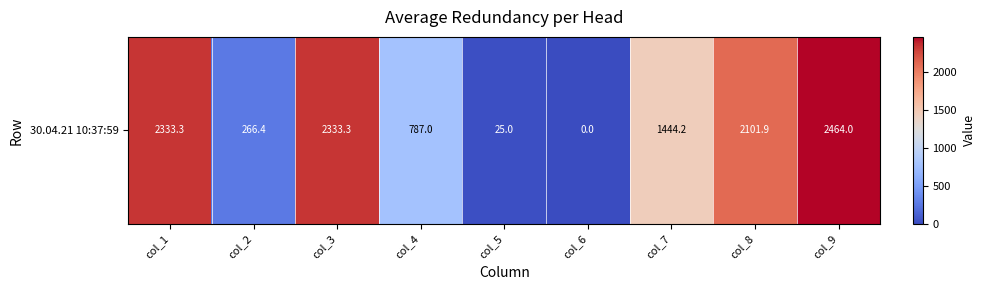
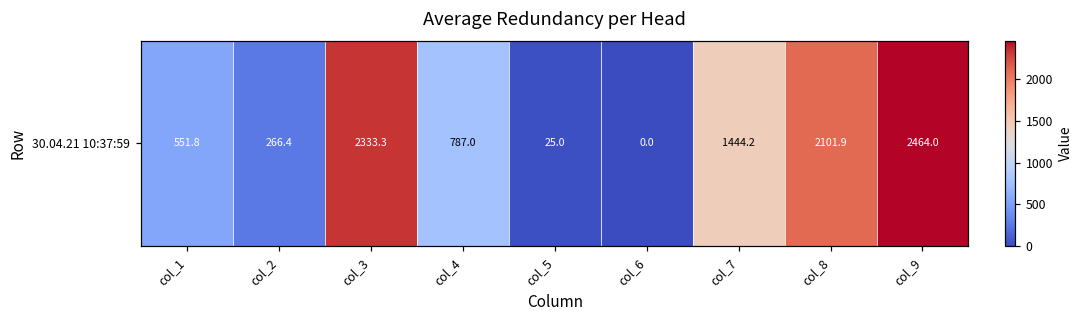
  {
    "30.04.21 10:37:59": {
-     "col_1": 2333.3,
+     "col_1": 551.8,
      "col_2": 266.4,
      "col_3": 2333.3,
      "col_4": 787.0,
      "col_5": 25.0,
      "col_6": 0.0,
      "col_7": 1444.2,
      "col_8": 2101.9,
      "col_9": 2464.0
    }
  }
